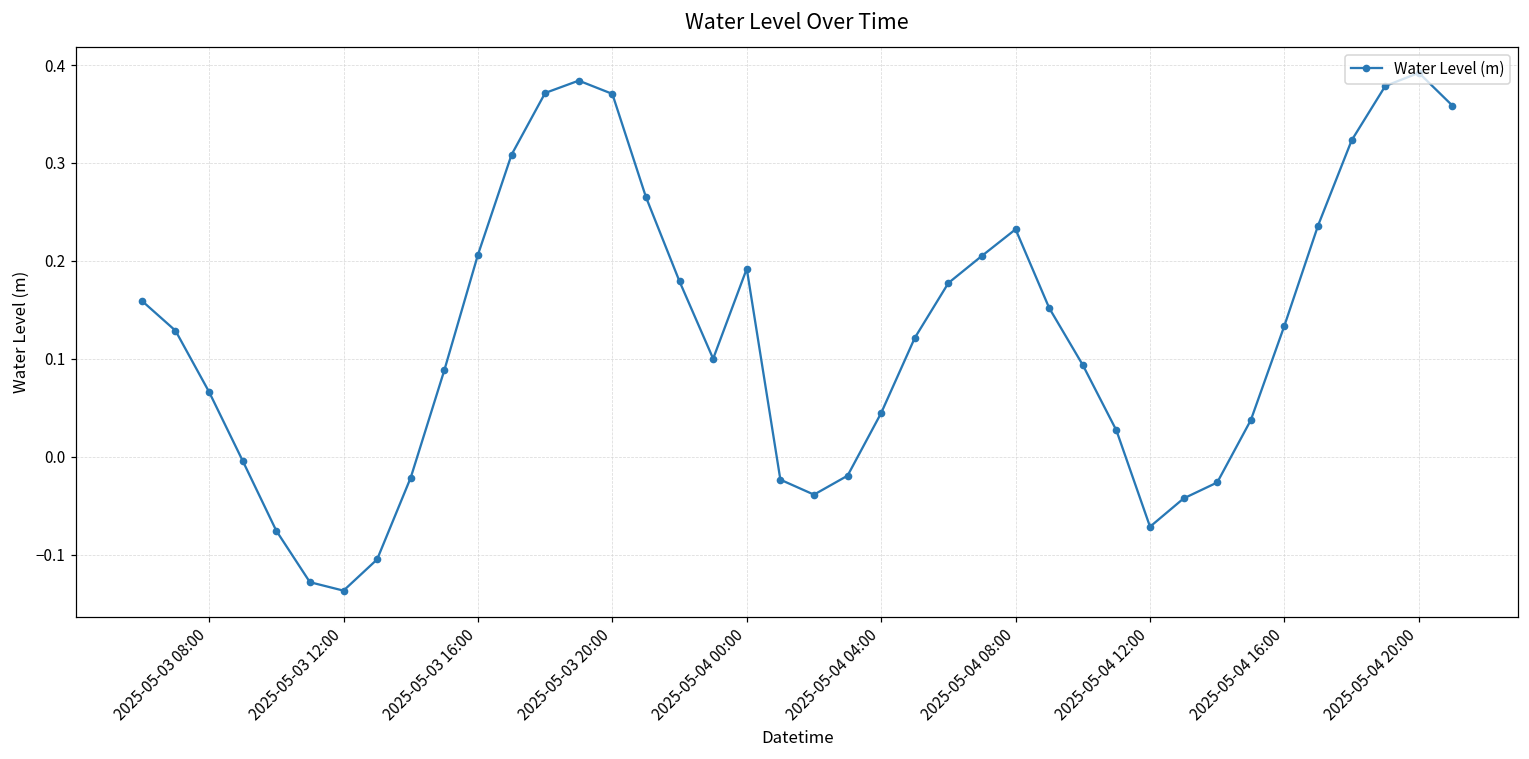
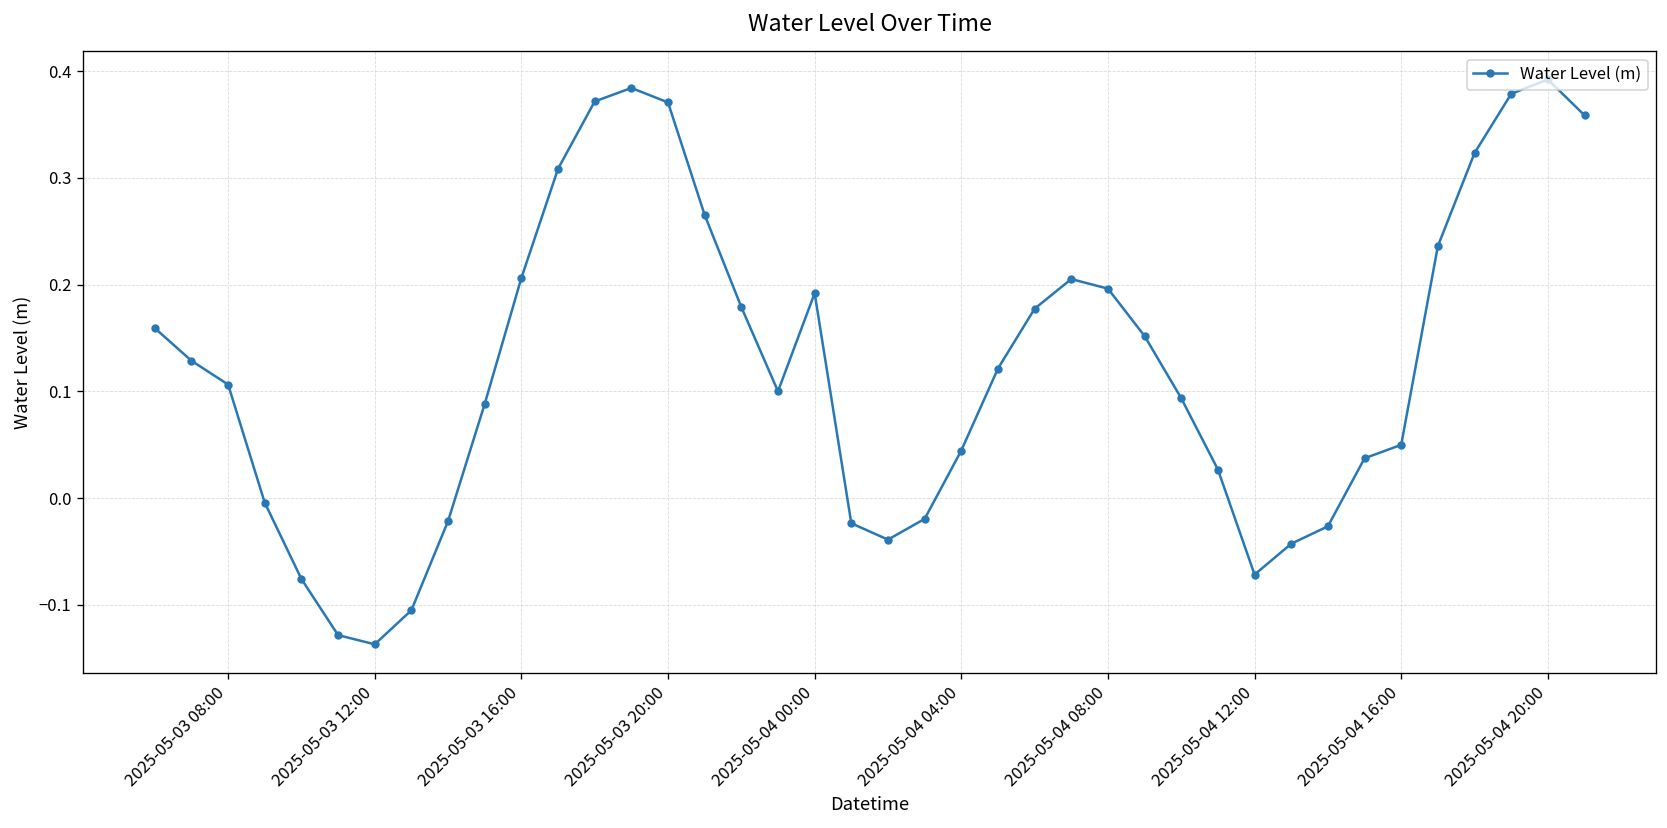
  {
-   "2025-05-03 08:00": 0.07,
+   "2025-05-03 08:00": 0.11,
    "2025-05-03 12:00": -0.14,
    "2025-05-03 16:00": 0.21,
    "2025-05-03 20:00": 0.37,
    "2025-05-04 00:00": 0.19,
    "2025-05-04 04:00": 0.04,
-   "2025-05-04 08:00": 0.23,
+   "2025-05-04 08:00": 0.20,
    "2025-05-04 12:00": -0.07,
-   "2025-05-04 16:00": 0.13
+   "2025-05-04 16:00": 0.05
  }
